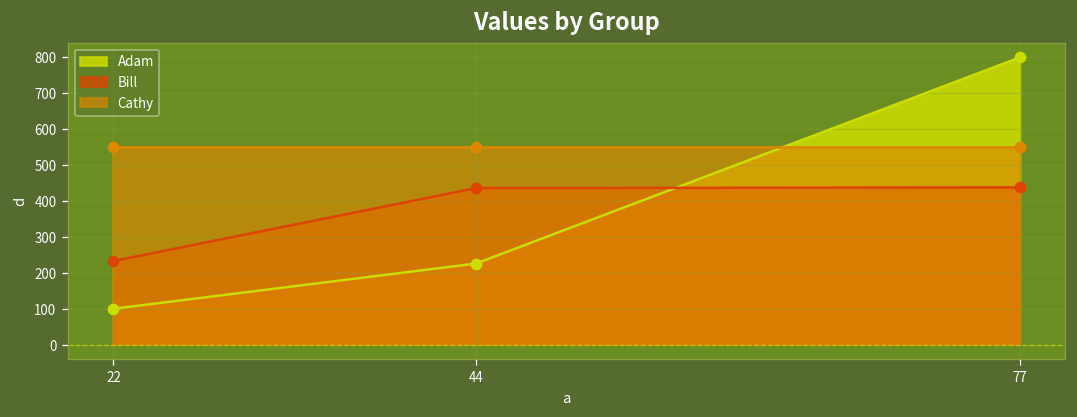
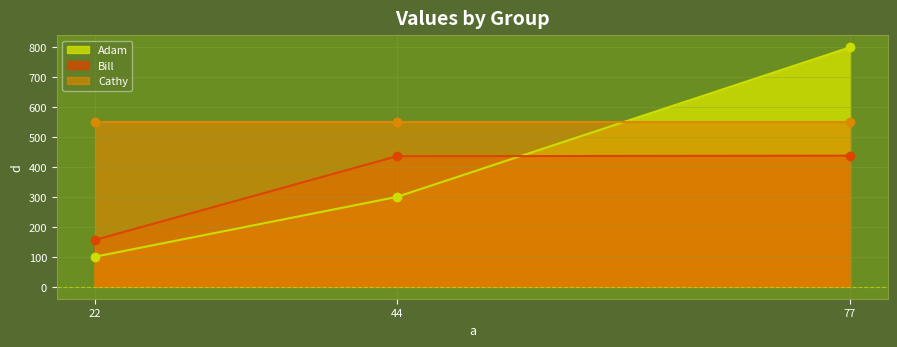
  {
    "Adam": {
      "22": 100,
-     "44": 230,
+     "44": 300,
      "77": 800
    },
    "Bill": {
-     "22": 230,
+     "22": 160,
      "44": 440,
      "77": 440
    },
    "Cathy": {
      "22": 550,
      "44": 550,
      "77": 550
    }
  }
